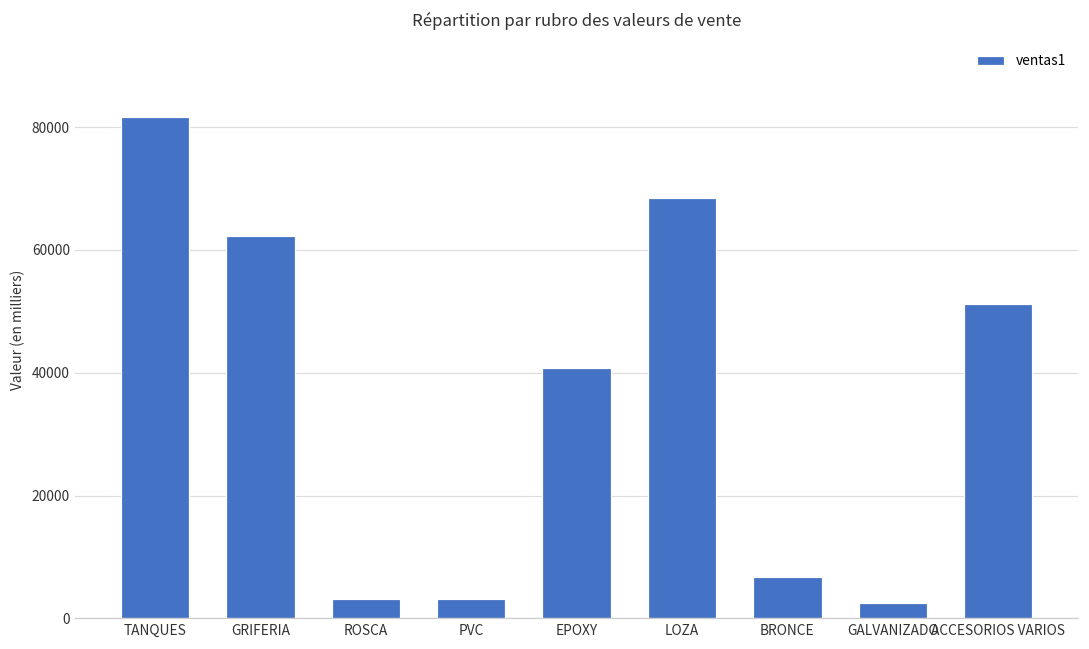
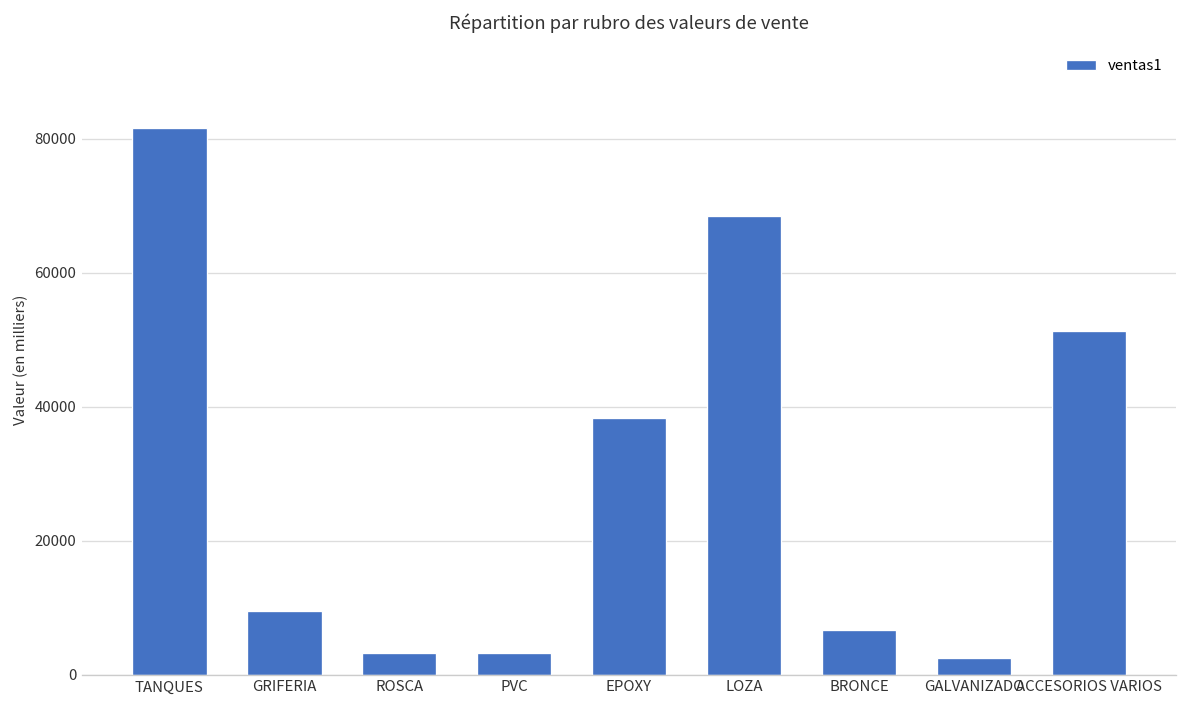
  {
    "TANQUES": 82000,
-   "GRIFERIA": 62000,
+   "GRIFERIA": 9000,
    "ROSCA": 3000,
    "PVC": 3000,
-   "EPOXY": 41000,
+   "EPOXY": 38000,
    "LOZA": 68000,
    "BRONCE": 7000,
    "GALVANIZADO": 2000,
    "ACCESORIOS VARIOS": 51000
  }
